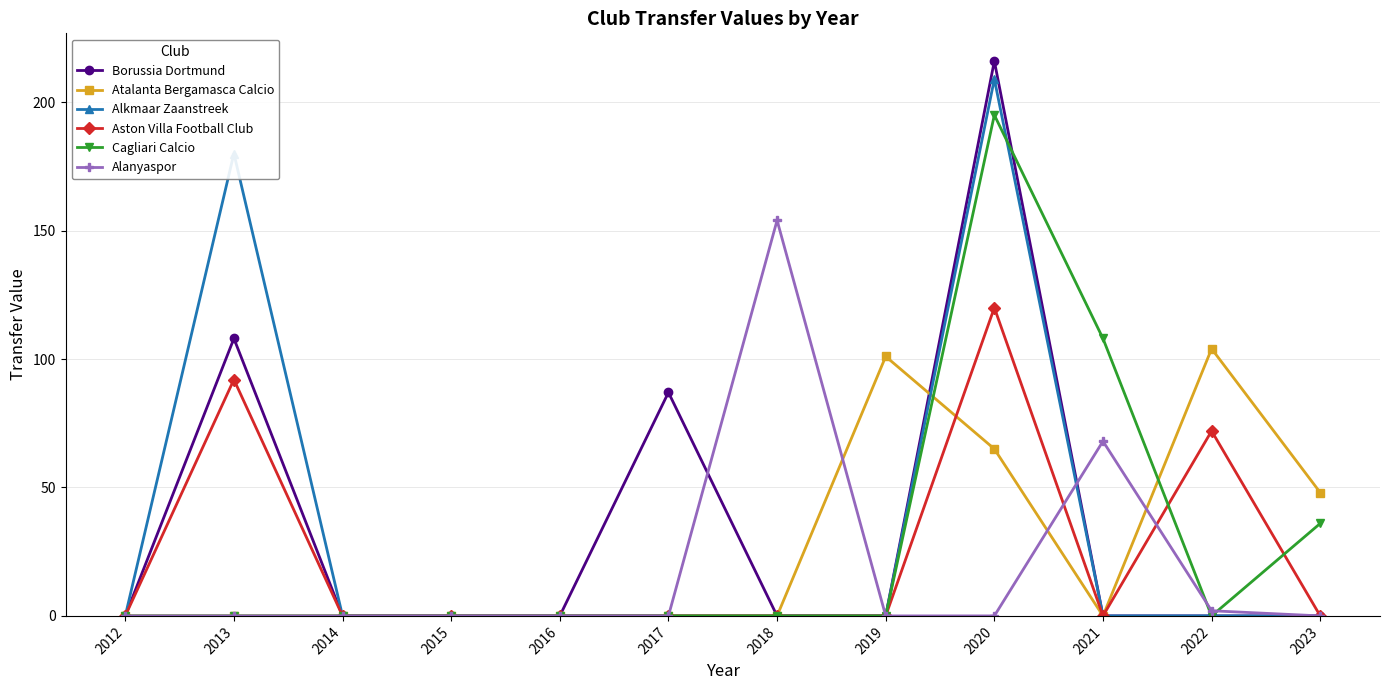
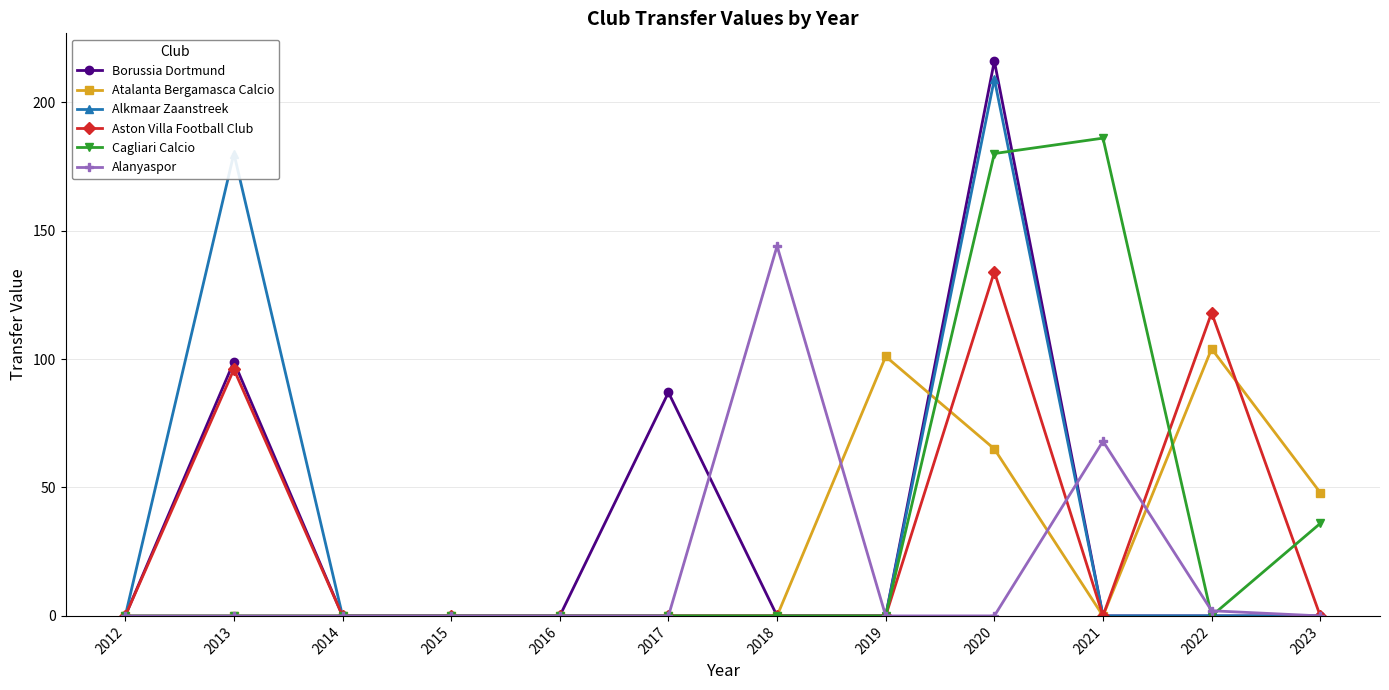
  {
    "Borussia Dortmund": {
-     "2013": 108,
+     "2013": 99,
      "2017": 87,
      "2020": 216
    },
    "Atalanta Bergamasca Calcio": {
      "2019": 101,
      "2020": 65,
      "2022": 104,
      "2023": 48
    },
    "Alkmaar Zaanstreek": {
      "2020": 209
    },
    "Aston Villa Football Club": {
-     "2013": 92,
-     "2020": 120,
-     "2022": 72
+     "2013": 96,
+     "2020": 134,
+     "2022": 118
    },
    "Cagliari Calcio": {
-     "2020": 195,
-     "2021": 108,
+     "2020": 180,
+     "2021": 186,
      "2023": 36
    },
    "Alanyaspor": {
-     "2018": 154,
+     "2018": 144,
      "2020": 0,
      "2021": 68,
      "2022": 2
    }
  }
